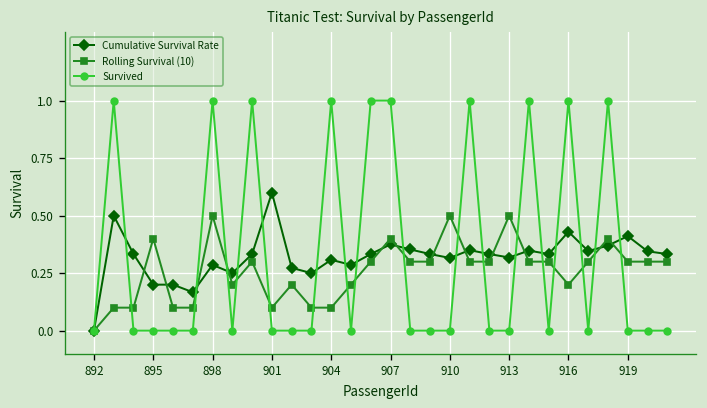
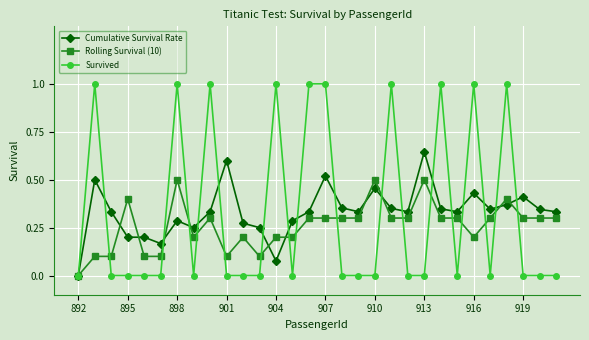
  {
    "Cumulative Survival Rate": {
      "895": 0.20,
      "898": 0.29,
      "901": 0.60,
-     "904": 0.31,
-     "907": 0.38,
-     "910": 0.32,
-     "913": 0.32,
+     "904": 0.08,
+     "907": 0.52,
+     "910": 0.46,
+     "913": 0.65,
      "916": 0.43,
      "919": 0.41
    },
    "Rolling Survival (10)": {
      "895": 0.4,
      "898": 0.5,
      "901": 0.1,
-     "904": 0.1,
-     "907": 0.4,
+     "904": 0.2,
+     "907": 0.3,
      "910": 0.5,
      "913": 0.5,
      "916": 0.2,
      "919": 0.3
    },
    "Survived": {
      "895": 0.00,
      "898": 1.00,
      "901": 0.00,
      "904": 1.00,
      "907": 1.00,
      "910": 0.00,
      "913": 0.00,
      "916": 1.00,
      "919": 0.00
    }
  }
